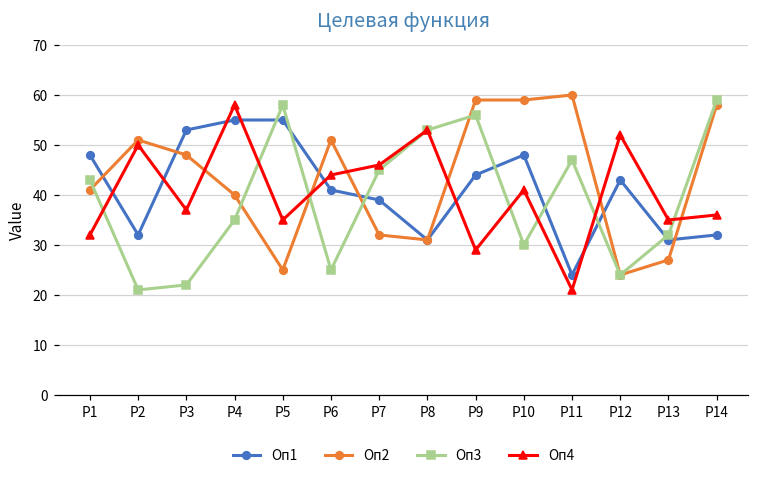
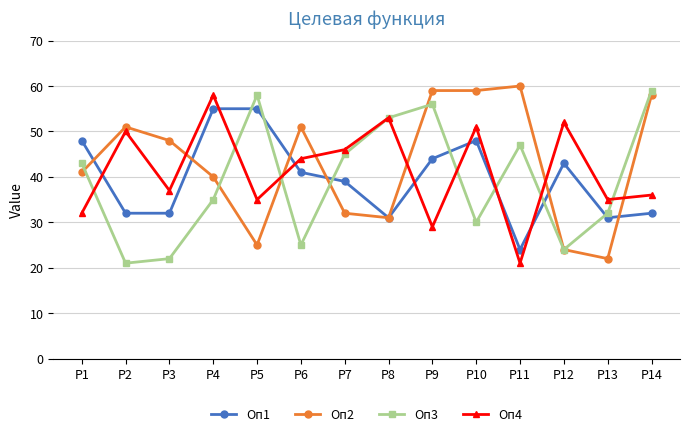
  {
    "Оп1": {
      "P1": 48,
      "P2": 32,
-     "P3": 53,
+     "P3": 32,
      "P4": 55,
      "P5": 55,
      "P6": 41,
      "P7": 39,
      "P9": 44,
      "P10": 48,
      "P11": 24,
      "P12": 43,
      "P13": 31,
      "P14": 32
    },
    "Оп2": {
      "P1": 41,
      "P2": 51,
      "P3": 48,
      "P4": 40,
      "P5": 25,
      "P6": 51,
      "P7": 32,
      "P9": 59,
      "P10": 59,
      "P11": 60,
-     "P13": 27,
+     "P13": 22,
      "P14": 58
    },
    "Оп3": {
      "P1": 43,
      "P2": 21,
      "P3": 22,
      "P4": 35,
      "P5": 58,
      "P6": 25,
      "P7": 45,
      "P9": 56,
      "P10": 30,
      "P11": 47,
      "P13": 32,
      "P14": 59
    },
    "Оп4": {
      "P1": 32,
      "P2": 50,
      "P3": 37,
      "P4": 58,
      "P5": 35,
      "P6": 44,
      "P7": 46,
      "P9": 29,
-     "P10": 41,
+     "P10": 51,
      "P11": 21,
      "P12": 52,
      "P13": 35,
      "P14": 36
    }
  }
